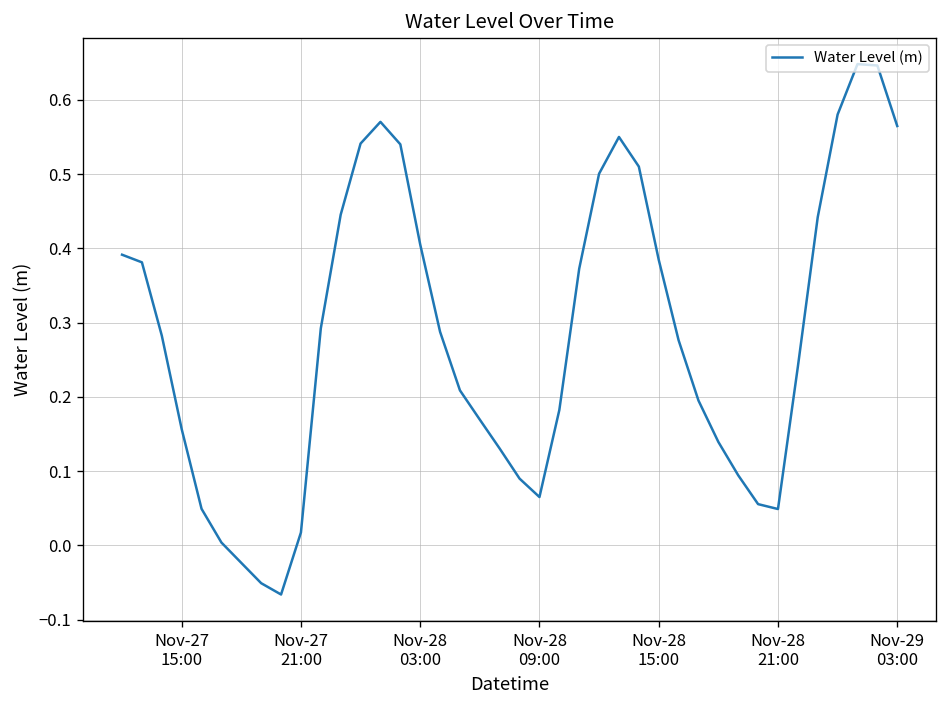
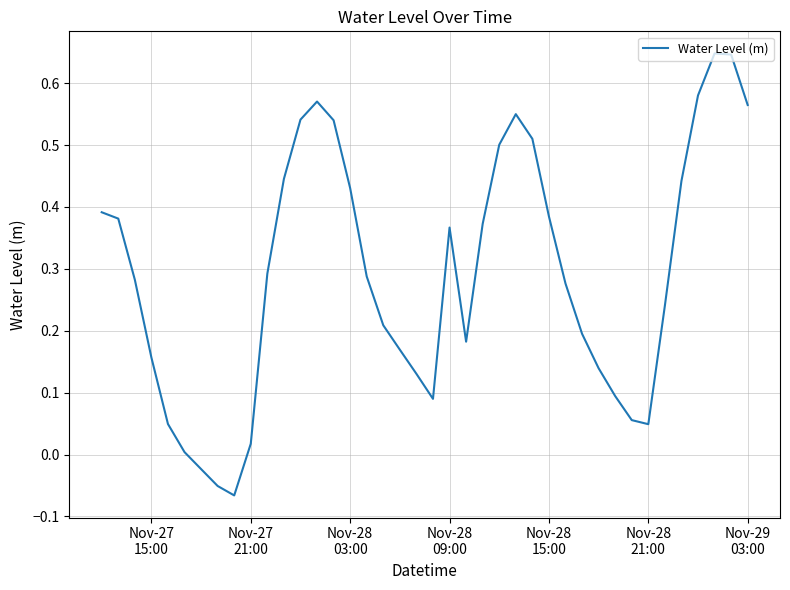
  {
    "Nov-27 15:00": 0.16,
    "Nov-27 21:00": 0.02,
-   "Nov-28 03:00": 0.41,
-   "Nov-28 09:00": 0.07,
+   "Nov-28 03:00": 0.43,
+   "Nov-28 09:00": 0.37,
    "Nov-28 15:00": 0.38,
    "Nov-28 21:00": 0.05,
    "Nov-29 03:00": 0.56
  }
